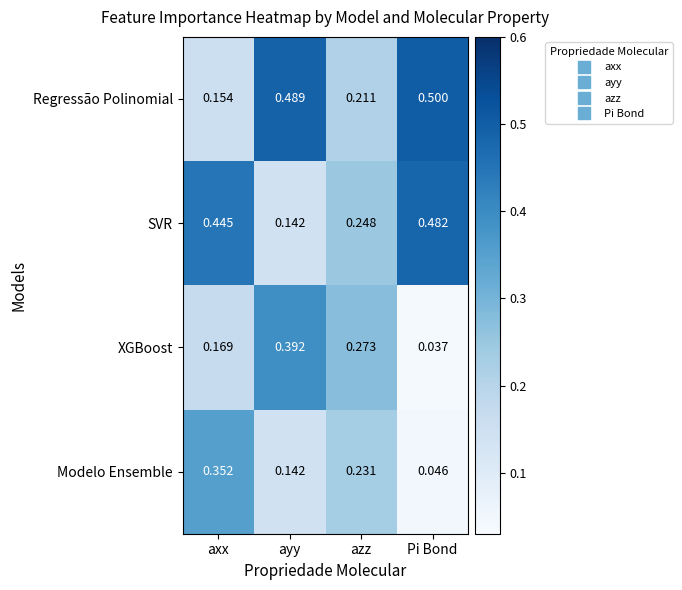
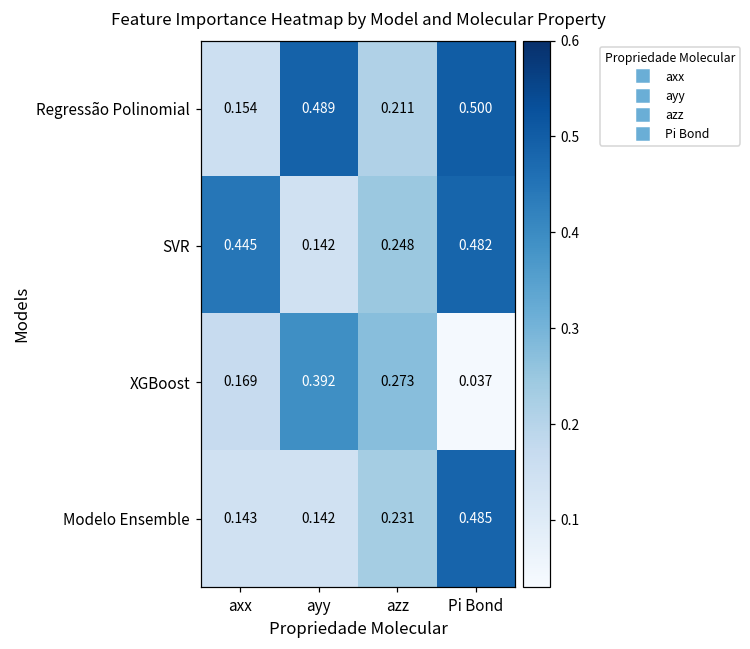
  {
    "Regressão Polinomial": {
      "axx": 0.154,
      "ayy": 0.489,
      "azz": 0.211,
      "Pi Bond": 0.500
    },
    "SVR": {
      "axx": 0.445,
      "ayy": 0.142,
      "azz": 0.248,
      "Pi Bond": 0.482
    },
    "XGBoost": {
      "axx": 0.169,
      "ayy": 0.392,
      "azz": 0.273,
      "Pi Bond": 0.037
    },
    "Modelo Ensemble": {
-     "axx": 0.352,
+     "axx": 0.143,
      "ayy": 0.142,
      "azz": 0.231,
-     "Pi Bond": 0.046
+     "Pi Bond": 0.485
    }
  }
